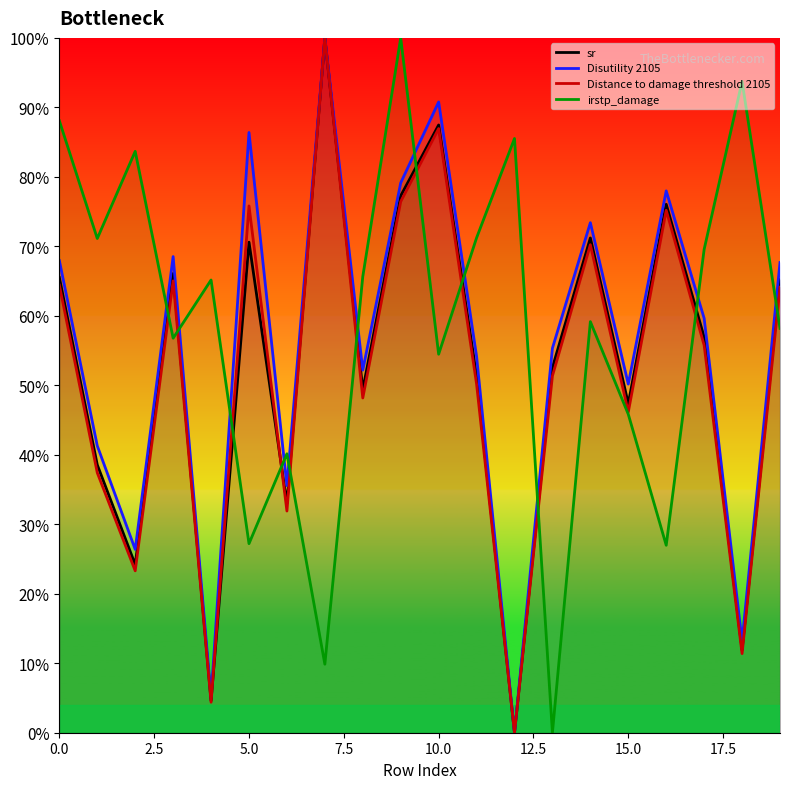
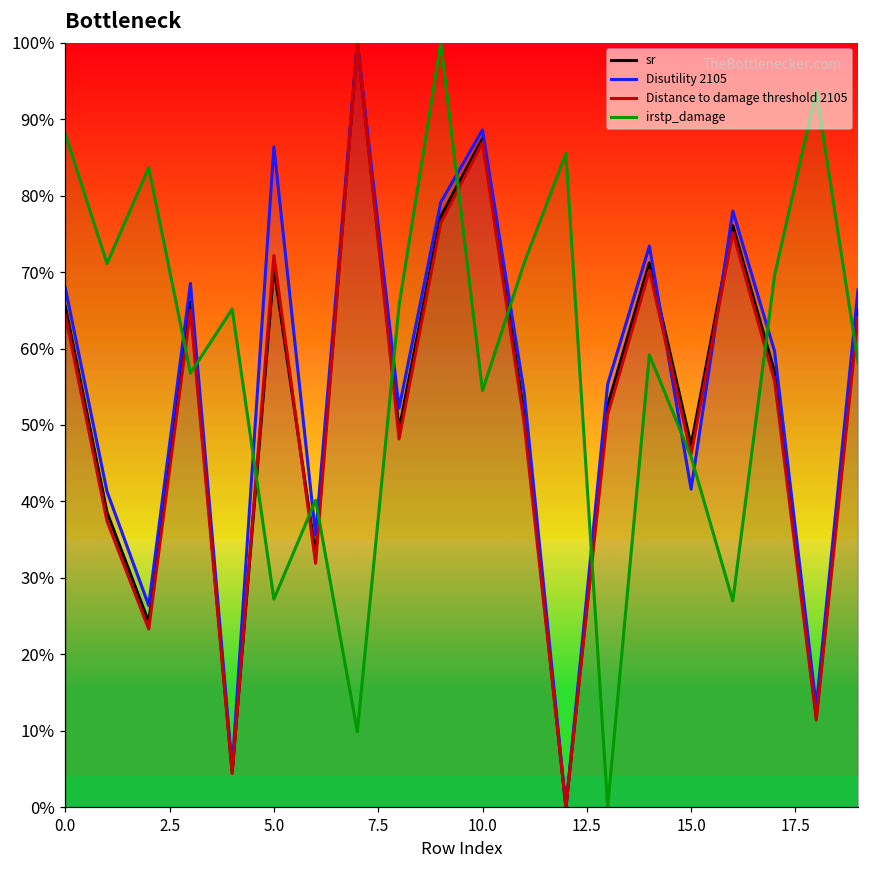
  {
    "sr": {
      "0.0": "65%",
      "5.0": "71%",
      "10.0": "87%",
      "15.0": "47%"
    },
    "Disutility 2105": {
      "0.0": "68%",
      "5.0": "86%",
-     "10.0": "91%",
-     "15.0": "50%"
+     "10.0": "89%",
+     "15.0": "42%"
    },
    "Distance to damage threshold 2105": {
      "0.0": "64%",
-     "5.0": "76%",
+     "5.0": "72%",
      "10.0": "87%"
    },
    "irstp_damage": {
      "0.0": "88%",
      "5.0": "27%",
      "10.0": "54%"
    }
  }
